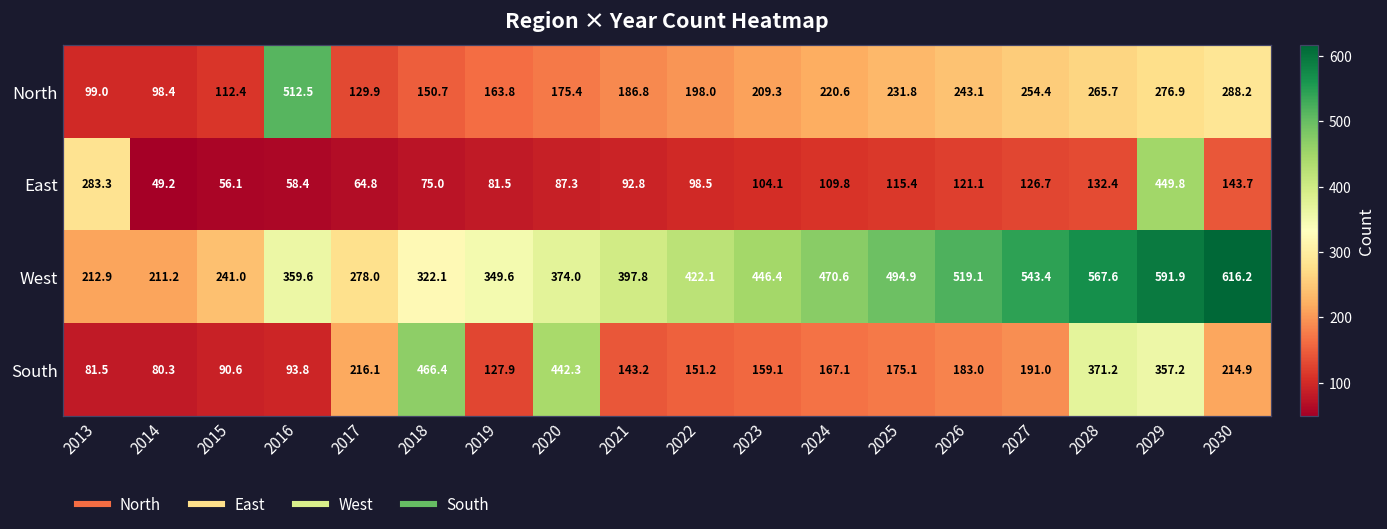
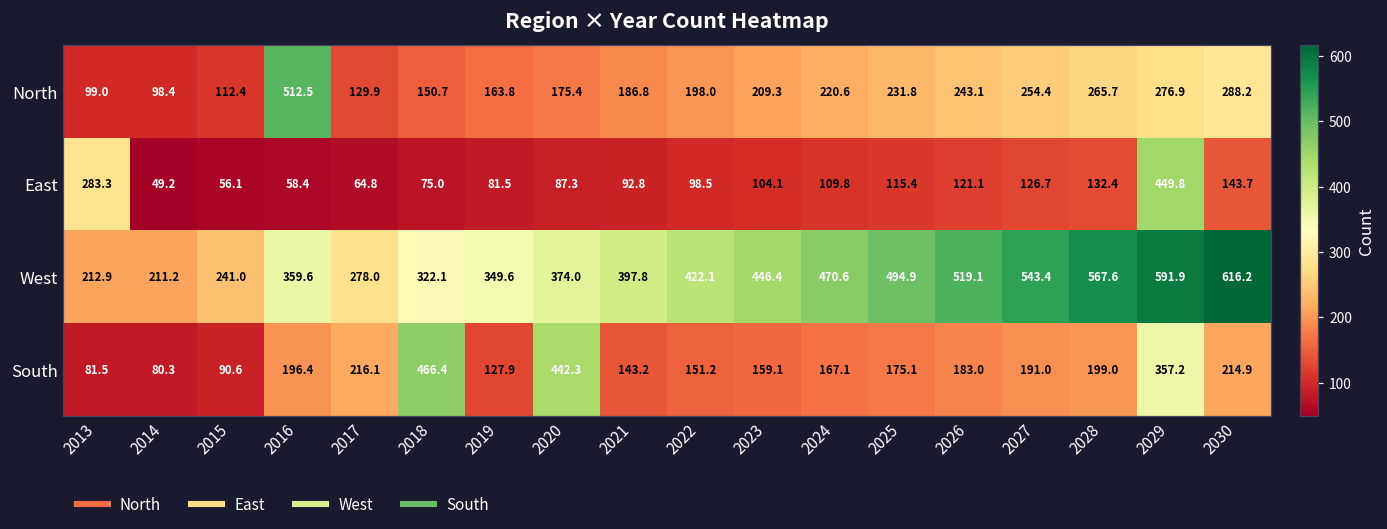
  {
    "North": {
      "2013": 99.0,
      "2014": 98.4,
      "2015": 112.4,
      "2016": 512.5,
      "2017": 129.9,
      "2018": 150.7,
      "2019": 163.8,
      "2020": 175.4,
      "2021": 186.8,
      "2022": 198.0,
      "2023": 209.3,
      "2024": 220.6,
      "2025": 231.8,
      "2026": 243.1,
      "2027": 254.4,
      "2028": 265.7,
      "2029": 276.9,
      "2030": 288.2
    },
    "East": {
      "2013": 283.3,
      "2014": 49.2,
      "2015": 56.1,
      "2016": 58.4,
      "2017": 64.8,
      "2018": 75.0,
      "2019": 81.5,
      "2020": 87.3,
      "2021": 92.8,
      "2022": 98.5,
      "2023": 104.1,
      "2024": 109.8,
      "2025": 115.4,
      "2026": 121.1,
      "2027": 126.7,
      "2028": 132.4,
      "2029": 449.8,
      "2030": 143.7
    },
    "West": {
      "2013": 212.9,
      "2014": 211.2,
      "2015": 241.0,
      "2016": 359.6,
      "2017": 278.0,
      "2018": 322.1,
      "2019": 349.6,
      "2020": 374.0,
      "2021": 397.8,
      "2022": 422.1,
      "2023": 446.4,
      "2024": 470.6,
      "2025": 494.9,
      "2026": 519.1,
      "2027": 543.4,
      "2028": 567.6,
      "2029": 591.9,
      "2030": 616.2
    },
    "South": {
      "2013": 81.5,
      "2014": 80.3,
      "2015": 90.6,
-     "2016": 93.8,
+     "2016": 196.4,
      "2017": 216.1,
      "2018": 466.4,
      "2019": 127.9,
      "2020": 442.3,
      "2021": 143.2,
      "2022": 151.2,
      "2023": 159.1,
      "2024": 167.1,
      "2025": 175.1,
      "2026": 183.0,
      "2027": 191.0,
-     "2028": 371.2,
+     "2028": 199.0,
      "2029": 357.2,
      "2030": 214.9
    }
  }
